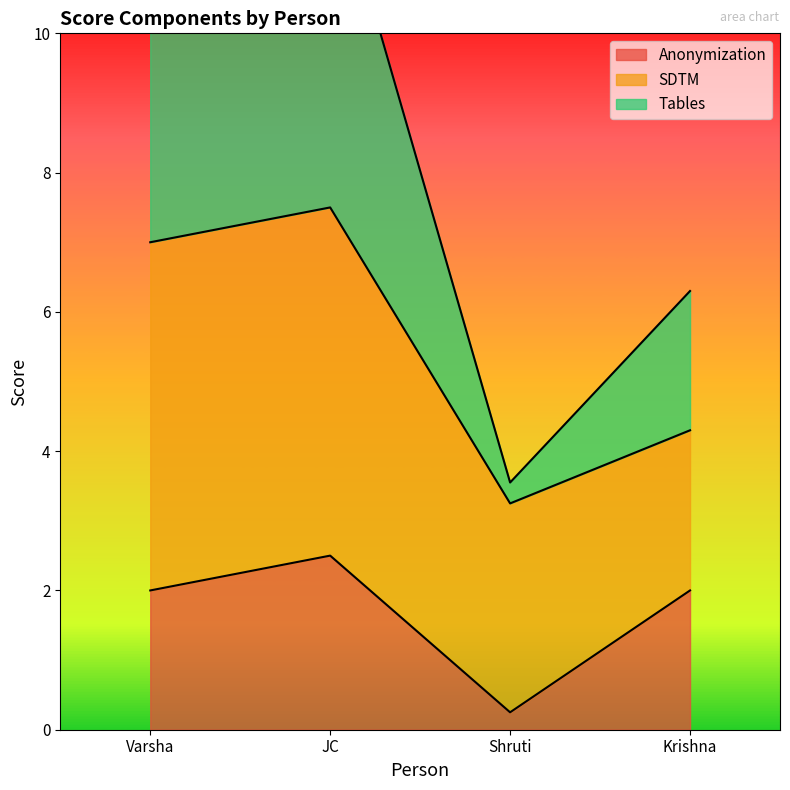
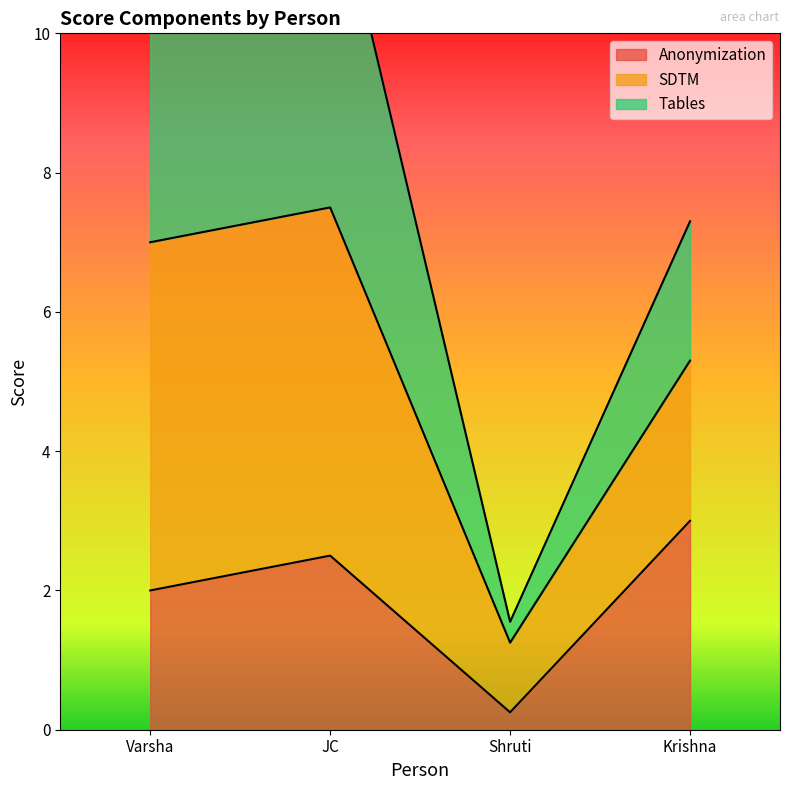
  {
    "Anonymization": {
      "Varsha": 2,
      "JC": 2.5,
      "Shruti": 0.3,
-     "Krishna": 2
+     "Krishna": 3
    },
    "SDTM": {
      "Varsha": 5,
      "JC": 5,
-     "Shruti": 3,
+     "Shruti": 1,
      "Krishna": 2.3
    },
    "Tables": {
      "Shruti": 0.3,
      "Krishna": 2
    }
  }
